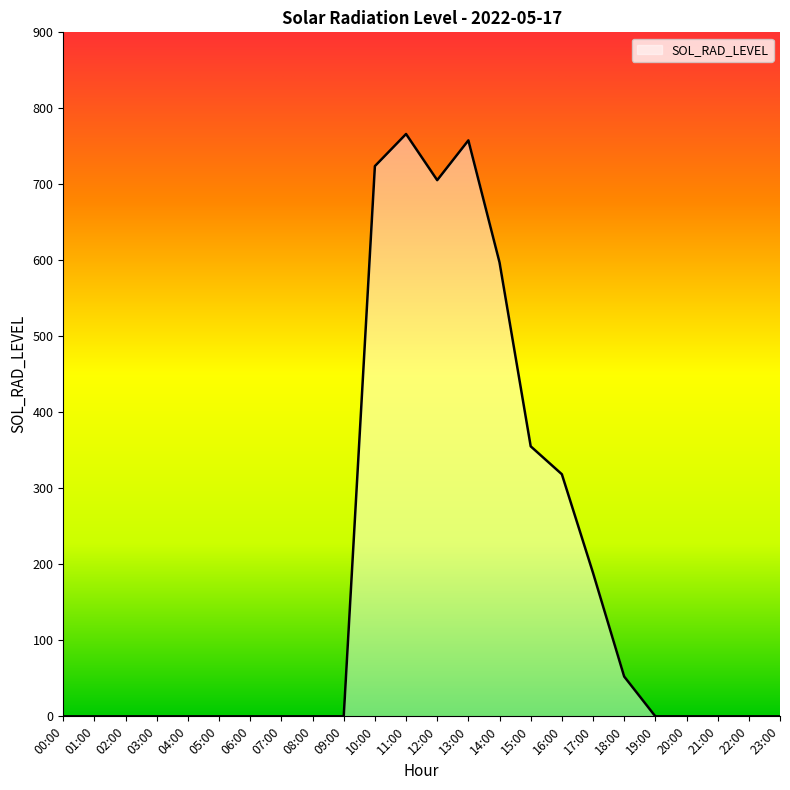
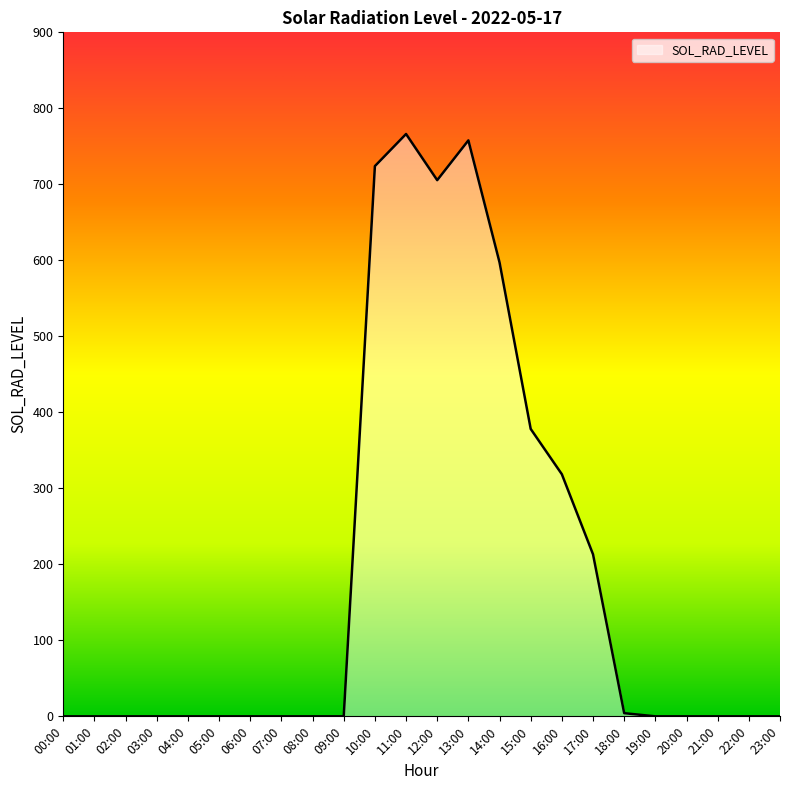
  {
    "00:00": 0,
    "01:00": 0,
    "02:00": 0,
    "03:00": 0,
    "04:00": 0,
    "05:00": 0,
    "06:00": 0,
    "07:00": 0,
    "08:00": 0,
    "09:00": 0,
    "10:00": 720,
    "11:00": 770,
    "12:00": 710,
    "13:00": 760,
    "14:00": 600,
-   "15:00": 360,
+   "15:00": 380,
    "16:00": 320,
-   "17:00": 190,
-   "18:00": 50,
+   "17:00": 210,
+   "18:00": 0,
    "19:00": 0,
    "20:00": 0,
    "21:00": 0,
    "22:00": 0,
    "23:00": 0
  }
